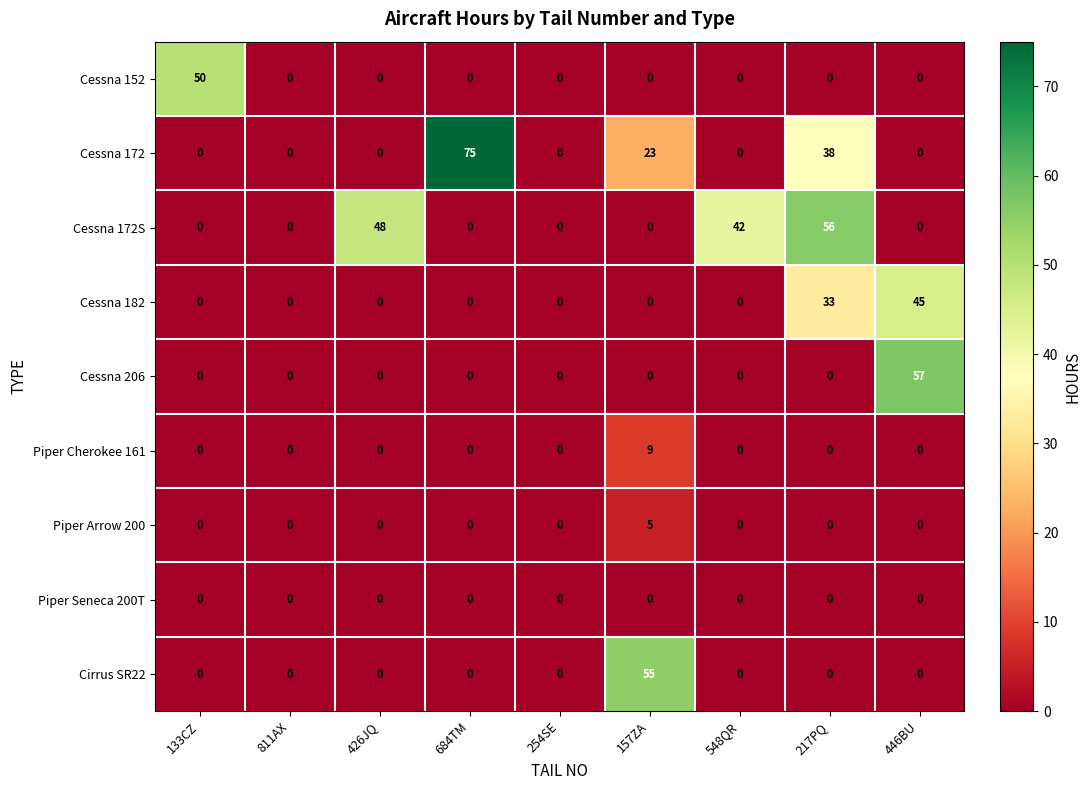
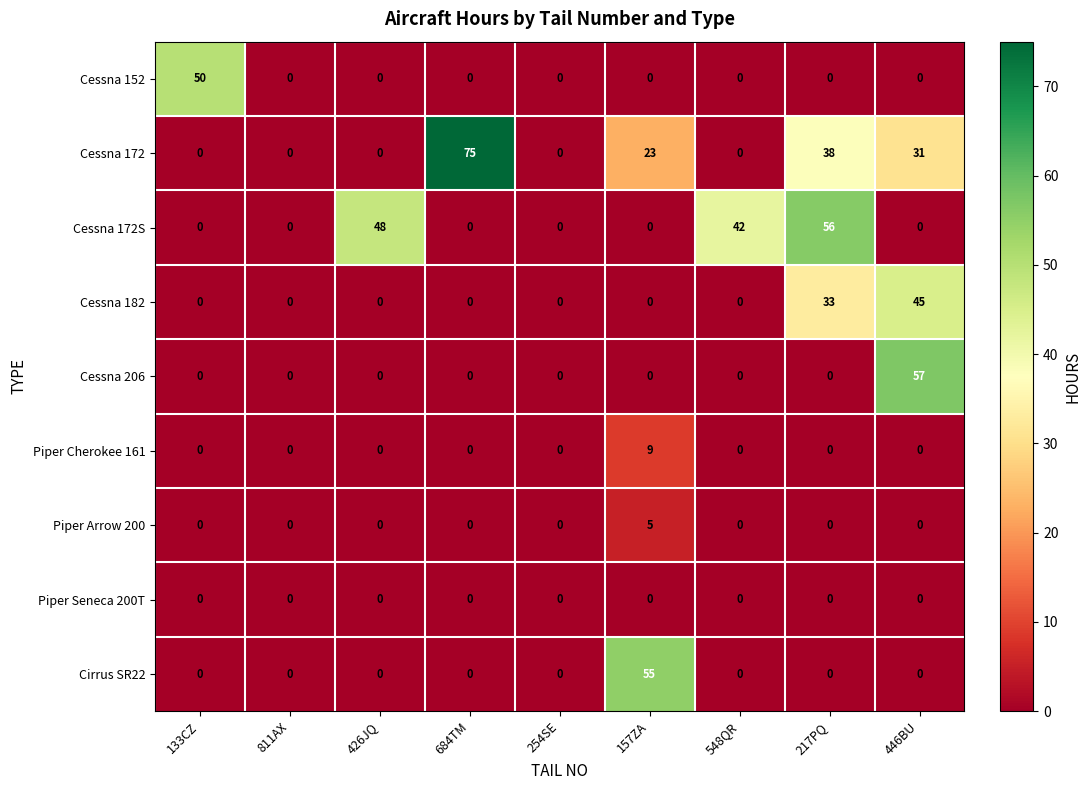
  {
    "Cessna 152": {
      "133CZ": 50,
      "811AX": 0,
      "426JQ": 0,
      "684TM": 0,
      "254SE": 0,
      "157ZA": 0,
      "548QR": 0,
      "217PQ": 0,
      "446BU": 0
    },
    "Cessna 172": {
      "133CZ": 0,
      "811AX": 0,
      "426JQ": 0,
      "684TM": 75,
      "254SE": 0,
      "157ZA": 23,
      "548QR": 0,
      "217PQ": 38,
-     "446BU": 0
+     "446BU": 31
    },
    "Cessna 172S": {
      "133CZ": 0,
      "811AX": 0,
      "426JQ": 48,
      "684TM": 0,
      "254SE": 0,
      "157ZA": 0,
      "548QR": 42,
      "217PQ": 56,
      "446BU": 0
    },
    "Cessna 182": {
      "133CZ": 0,
      "811AX": 0,
      "426JQ": 0,
      "684TM": 0,
      "254SE": 0,
      "157ZA": 0,
      "548QR": 0,
      "217PQ": 33,
      "446BU": 45
    },
    "Cessna 206": {
      "133CZ": 0,
      "811AX": 0,
      "426JQ": 0,
      "684TM": 0,
      "254SE": 0,
      "157ZA": 0,
      "548QR": 0,
      "217PQ": 0,
      "446BU": 57
    },
    "Piper Cherokee 161": {
      "133CZ": 0,
      "811AX": 0,
      "426JQ": 0,
      "684TM": 0,
      "254SE": 0,
      "157ZA": 9,
      "548QR": 0,
      "217PQ": 0,
      "446BU": 0
    },
    "Piper Arrow 200": {
      "133CZ": 0,
      "811AX": 0,
      "426JQ": 0,
      "684TM": 0,
      "254SE": 0,
      "157ZA": 5,
      "548QR": 0,
      "217PQ": 0,
      "446BU": 0
    },
    "Piper Seneca 200T": {
      "133CZ": 0,
      "811AX": 0,
      "426JQ": 0,
      "684TM": 0,
      "254SE": 0,
      "157ZA": 0,
      "548QR": 0,
      "217PQ": 0,
      "446BU": 0
    },
    "Cirrus SR22": {
      "133CZ": 0,
      "811AX": 0,
      "426JQ": 0,
      "684TM": 0,
      "254SE": 0,
      "157ZA": 55,
      "548QR": 0,
      "217PQ": 0,
      "446BU": 0
    }
  }
